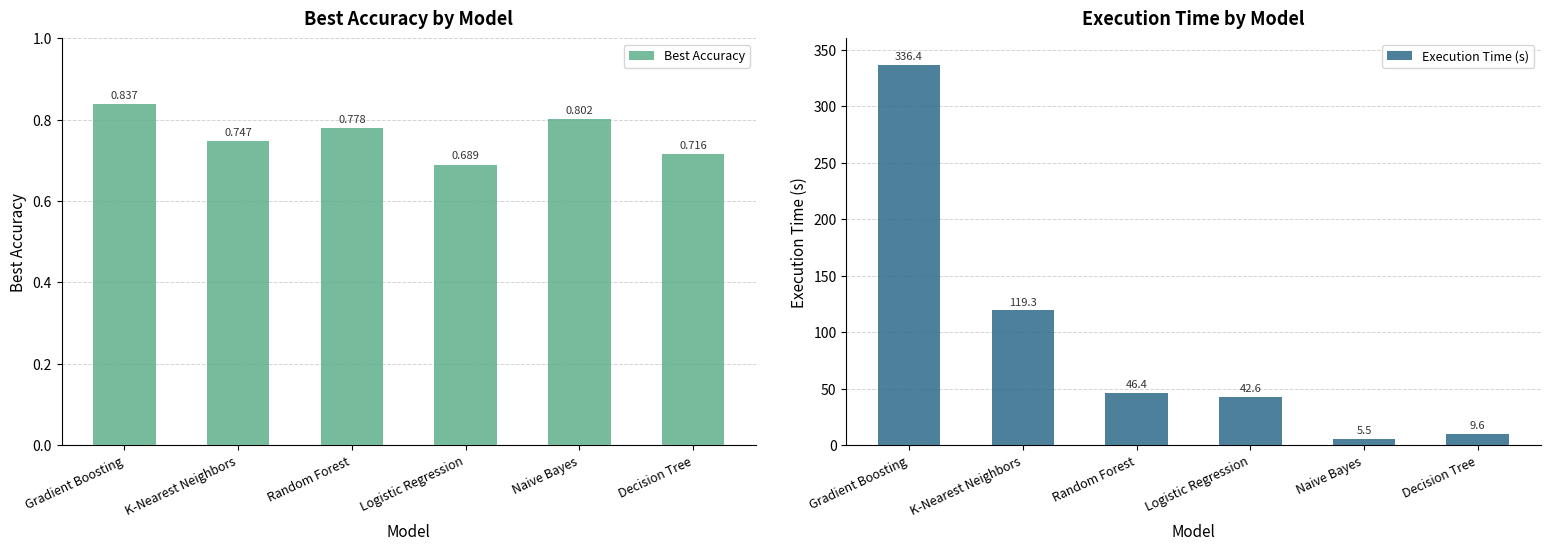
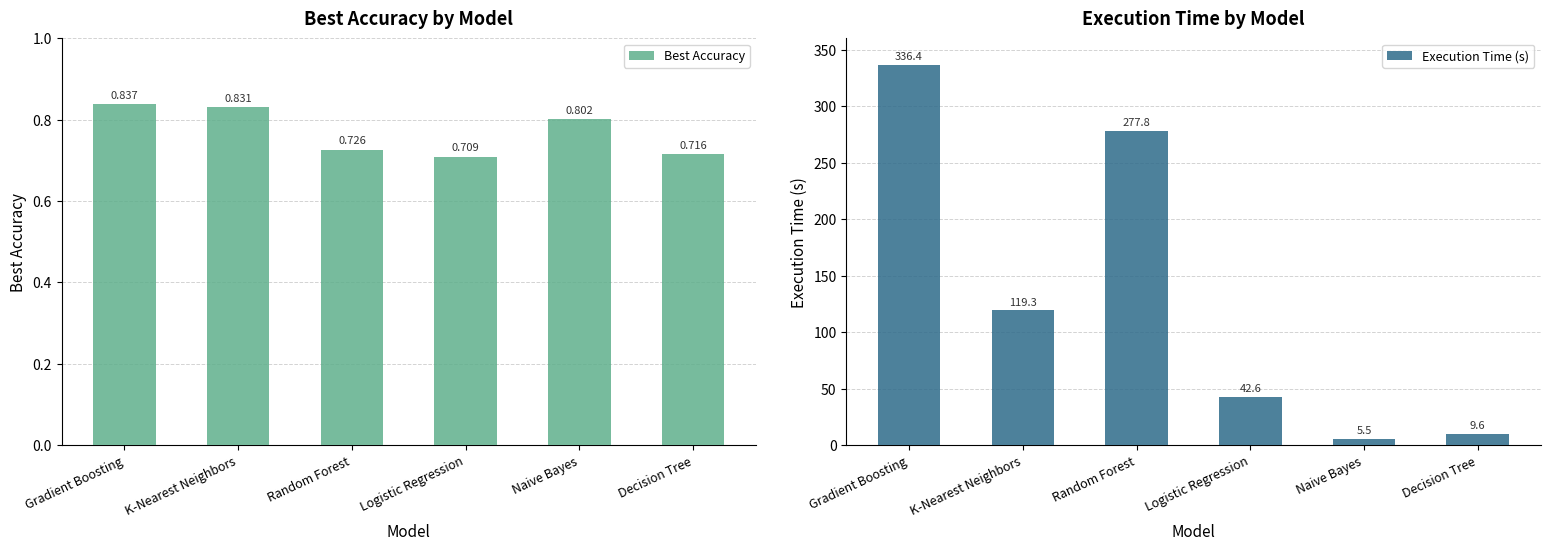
  {
    "Best Accuracy by Model": {
      "Gradient Boosting": 0.837,
-     "K-Nearest Neighbors": 0.747,
-     "Random Forest": 0.778,
-     "Logistic Regression": 0.689,
+     "K-Nearest Neighbors": 0.831,
+     "Random Forest": 0.726,
+     "Logistic Regression": 0.709,
      "Naive Bayes": 0.802,
      "Decision Tree": 0.716
    },
    "Execution Time by Model": {
      "Gradient Boosting": 336.4,
      "K-Nearest Neighbors": 119.3,
-     "Random Forest": 46.4,
+     "Random Forest": 277.8,
      "Logistic Regression": 42.6,
      "Naive Bayes": 5.5,
      "Decision Tree": 9.6
    }
  }
